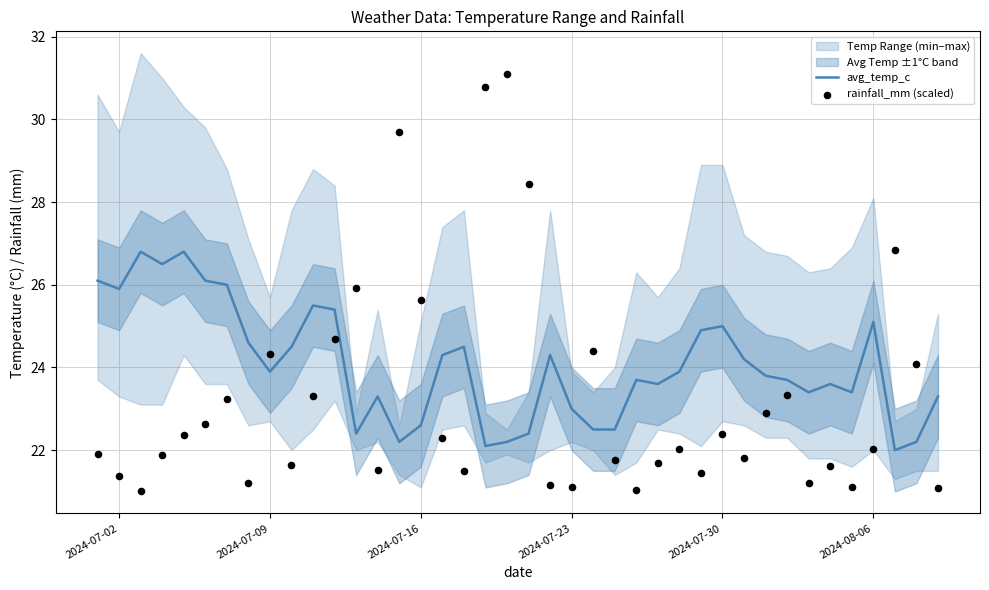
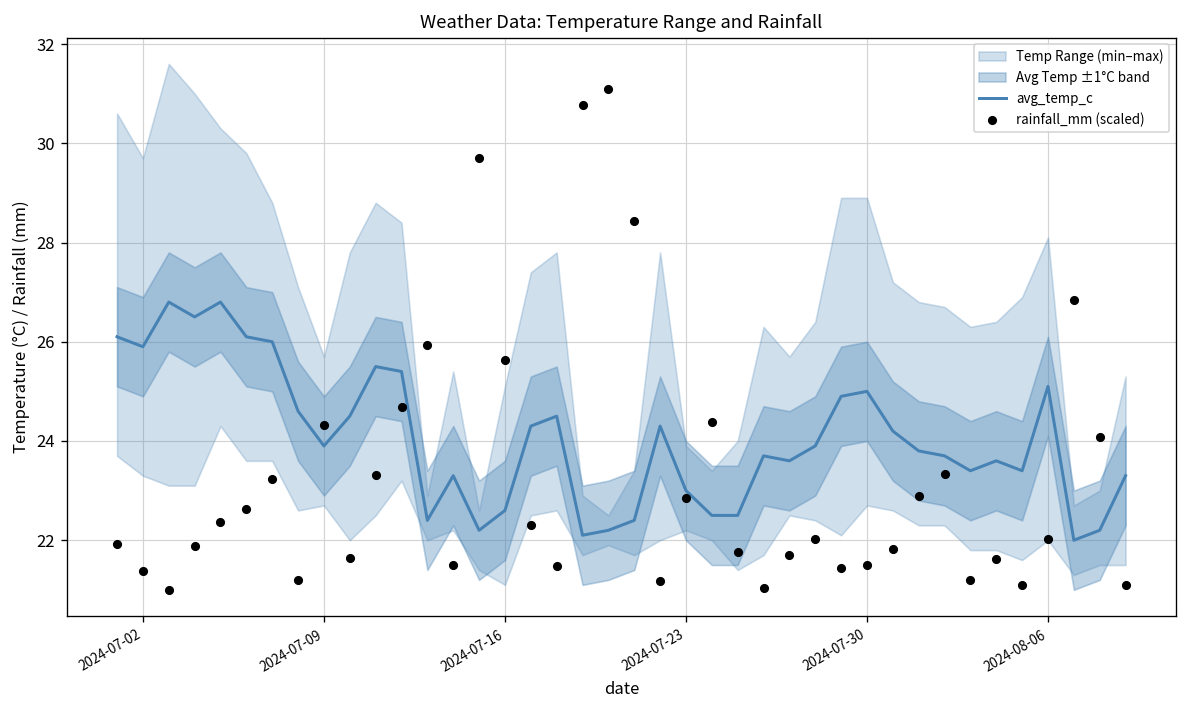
  {
    "rainfall_mm (scaled)": {
-     "2024-07-23": 21.1,
-     "2024-07-30": 22.4
+     "2024-07-23": 22.8,
+     "2024-07-30": 21.5
    }
  }
